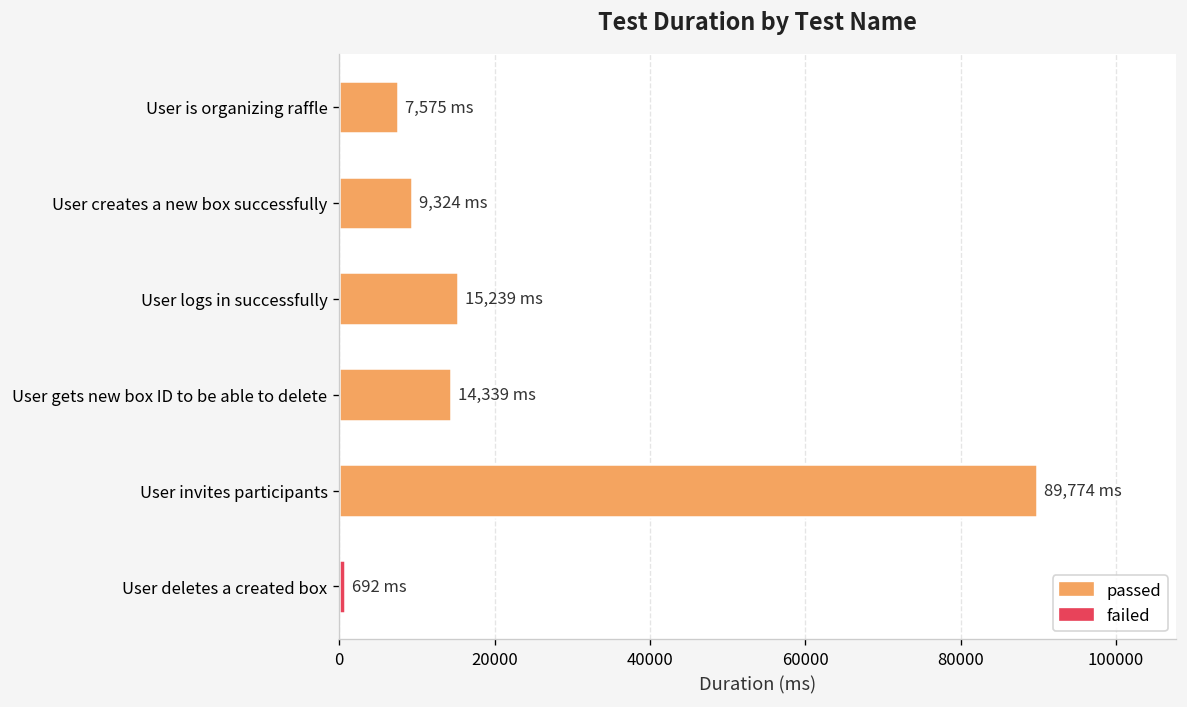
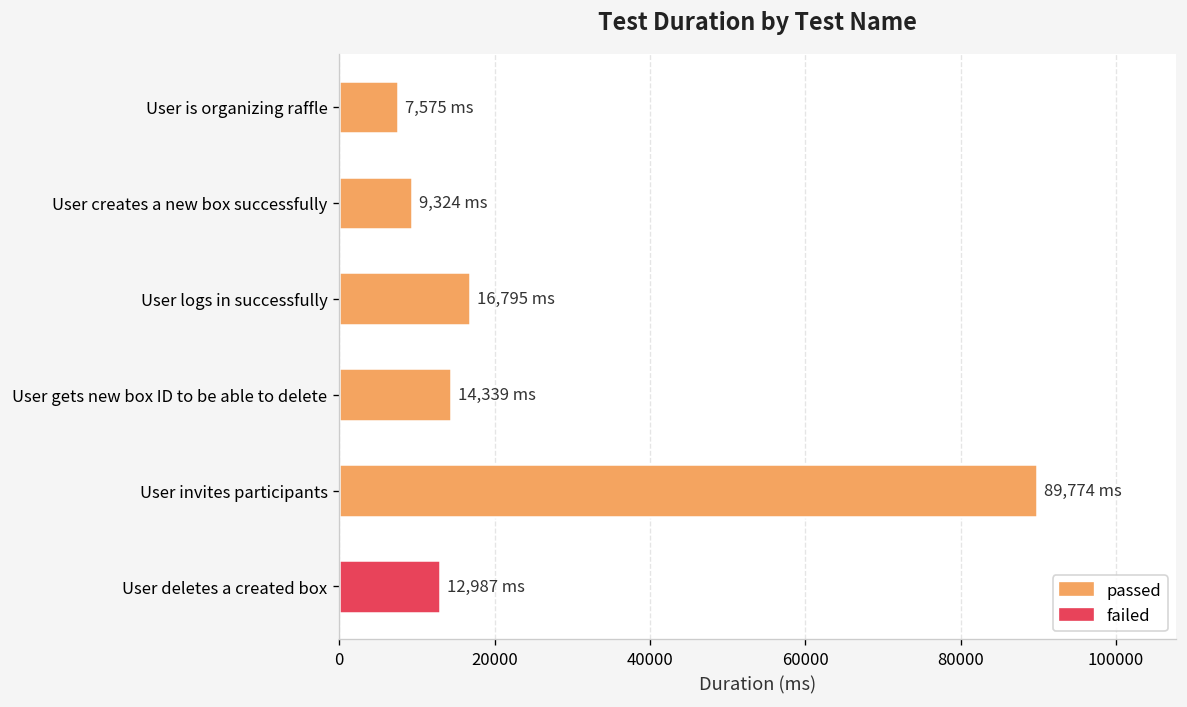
  {
    "User is organizing raffle": "7,575",
    "User creates a new box successfully": "9,324",
-   "User logs in successfully": "15,239",
+   "User logs in successfully": "16,795",
    "User gets new box ID to be able to delete": "14,339",
    "User invites participants": "89,774",
-   "User deletes a created box": "692"
+   "User deletes a created box": "12,987"
  }
